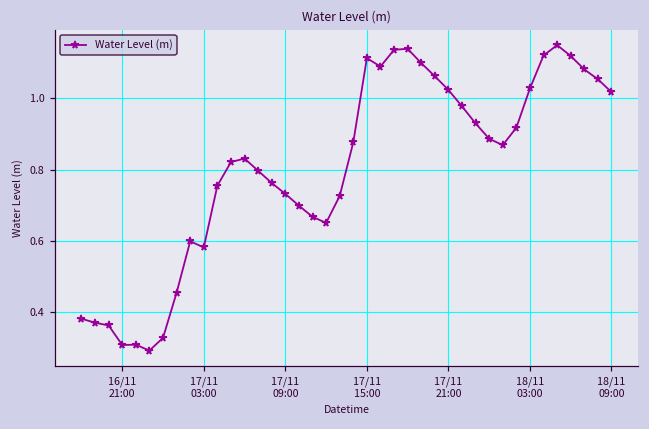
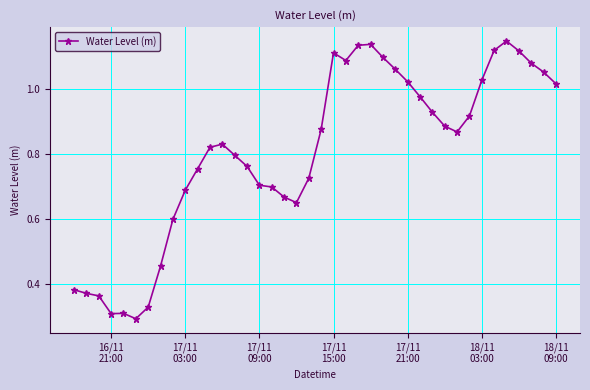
  {
    "16/11 21:00": 0.31,
-   "17/11 03:00": 0.58,
-   "17/11 09:00": 0.73,
+   "17/11 03:00": 0.69,
+   "17/11 09:00": 0.70,
    "17/11 15:00": 1.11,
    "17/11 21:00": 1.02,
    "18/11 03:00": 1.03,
    "18/11 09:00": 1.02
  }
